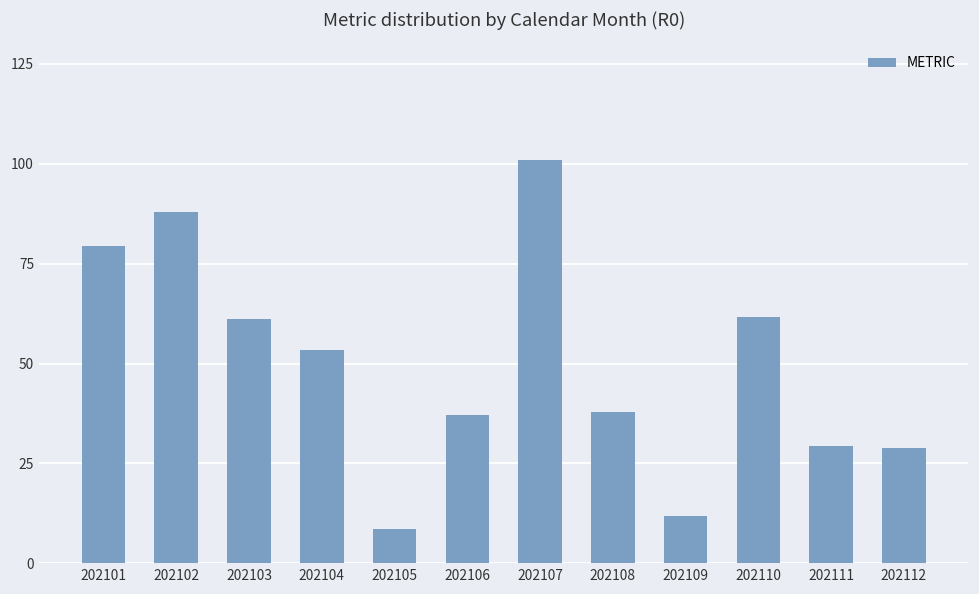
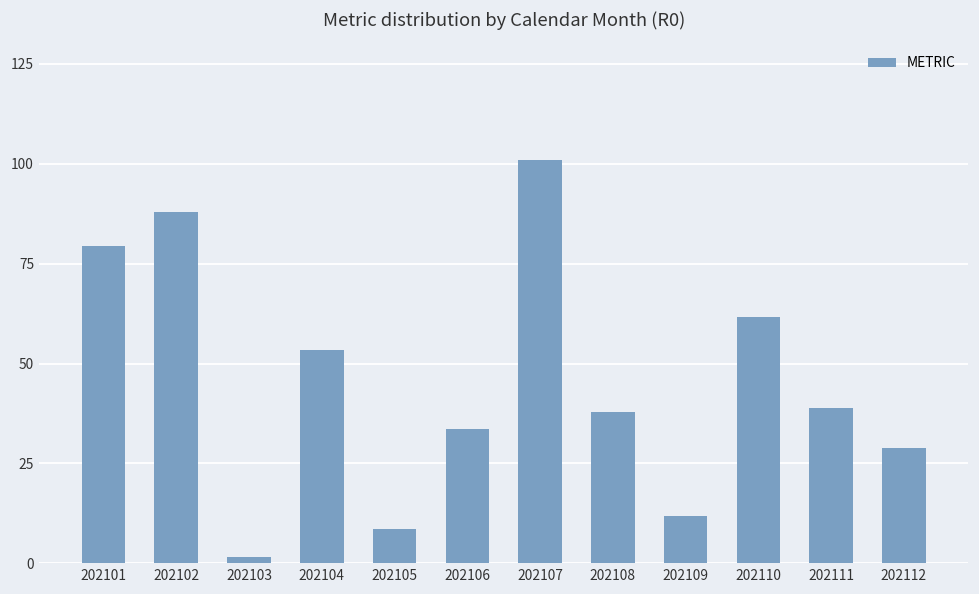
  {
    "202101": 79,
    "202102": 88,
-   "202103": 61,
+   "202103": 2,
    "202104": 53,
    "202105": 8,
-   "202106": 37,
+   "202106": 34,
    "202107": 101,
    "202108": 38,
    "202109": 12,
    "202110": 62,
-   "202111": 29,
+   "202111": 39,
    "202112": 29
  }
